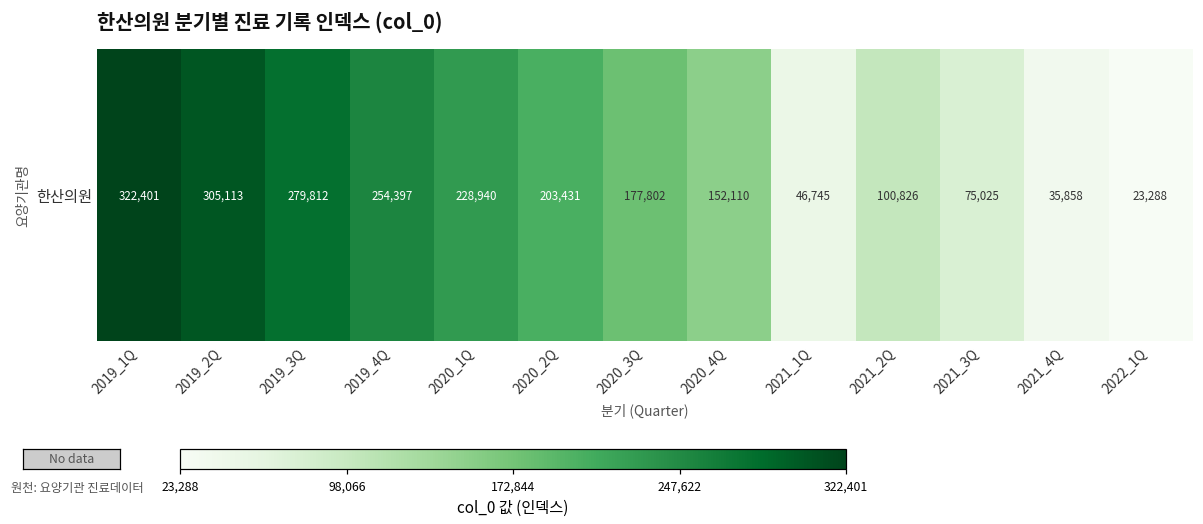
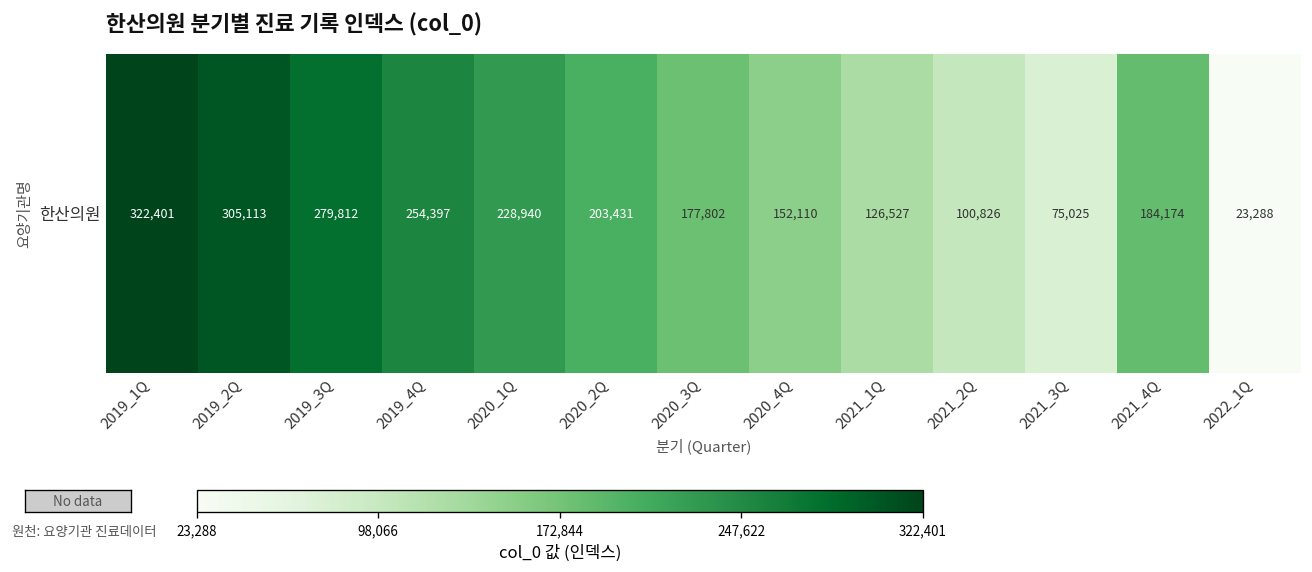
  {
    "한산의원": {
      "2019_1Q": "322,401",
      "2019_2Q": "305,113",
      "2019_3Q": "279,812",
      "2019_4Q": "254,397",
      "2020_1Q": "228,940",
      "2020_2Q": "203,431",
      "2020_3Q": "177,802",
      "2020_4Q": "152,110",
-     "2021_1Q": "46,745",
+     "2021_1Q": "126,527",
      "2021_2Q": "100,826",
      "2021_3Q": "75,025",
-     "2021_4Q": "35,858",
+     "2021_4Q": "184,174",
      "2022_1Q": "23,288"
    }
  }
